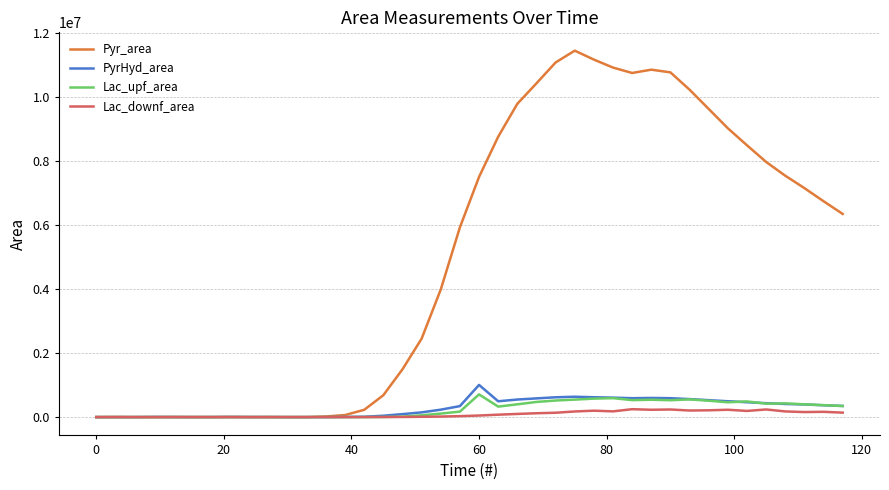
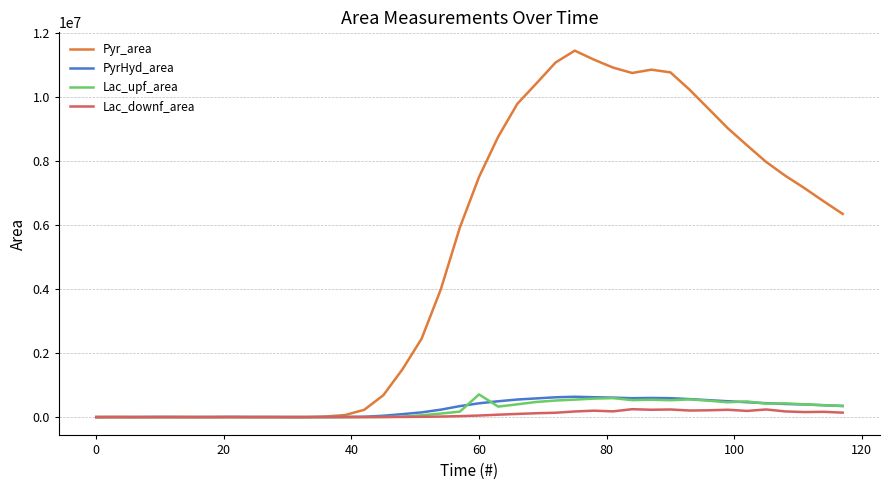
  {
    "PyrHyd_area": {
-     "60": 1000000
+     "60": 400000
    },
    "Lac_upf_area": {
      "60": 700000
    }
  }
